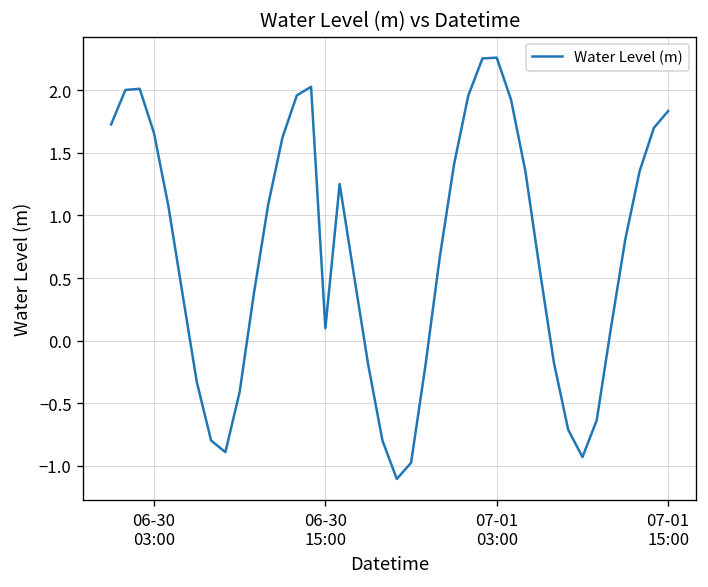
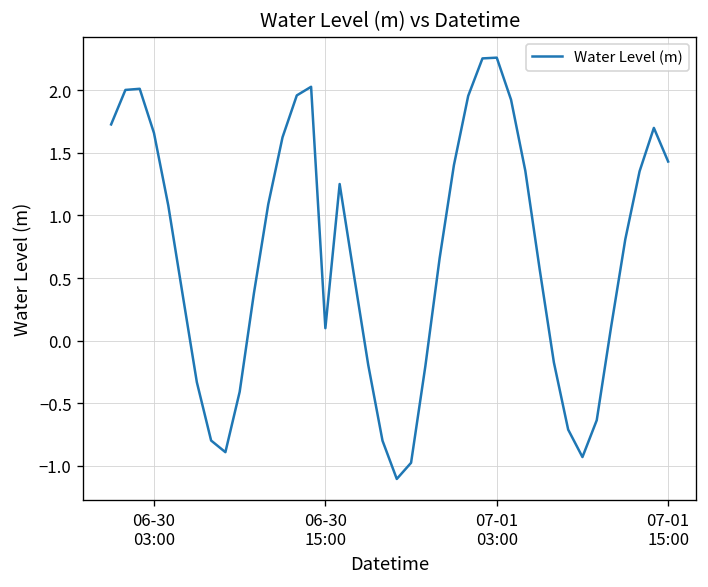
  {
    "06-30 03:00": 1.66,
    "06-30 15:00": 0.10,
    "07-01 03:00": 2.26,
-   "07-01 15:00": 1.83
+   "07-01 15:00": 1.43
  }
